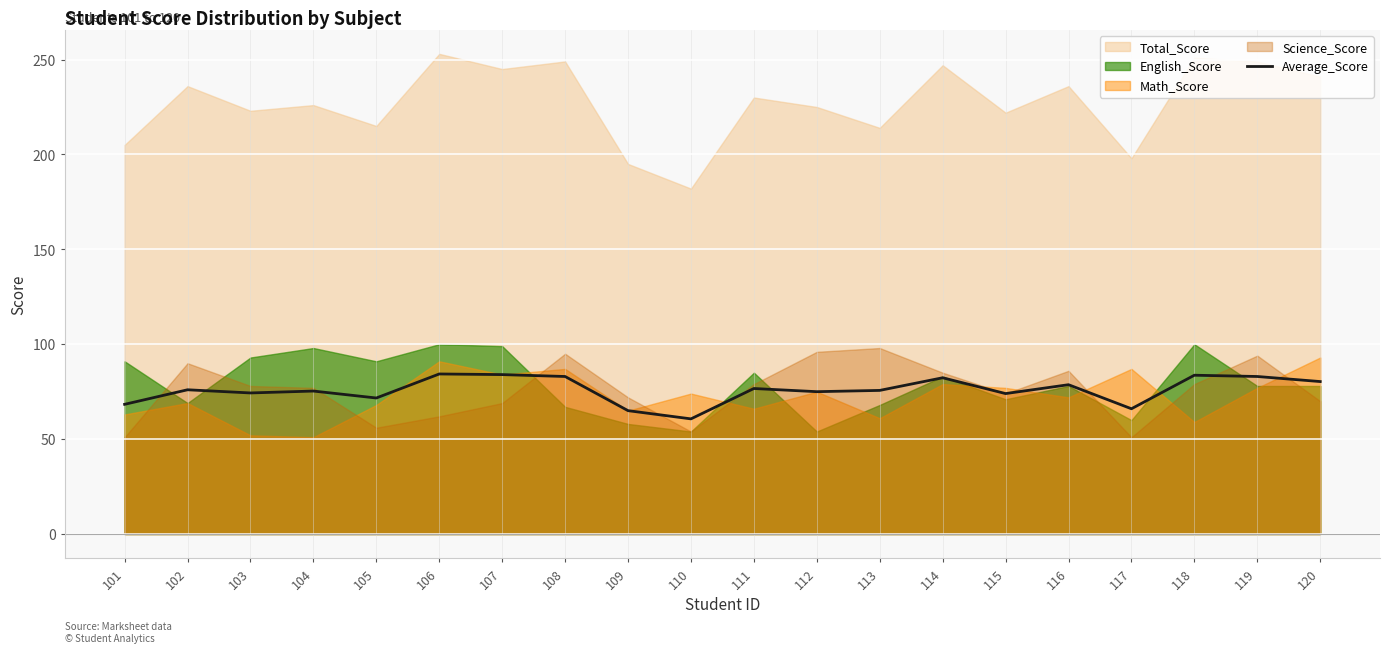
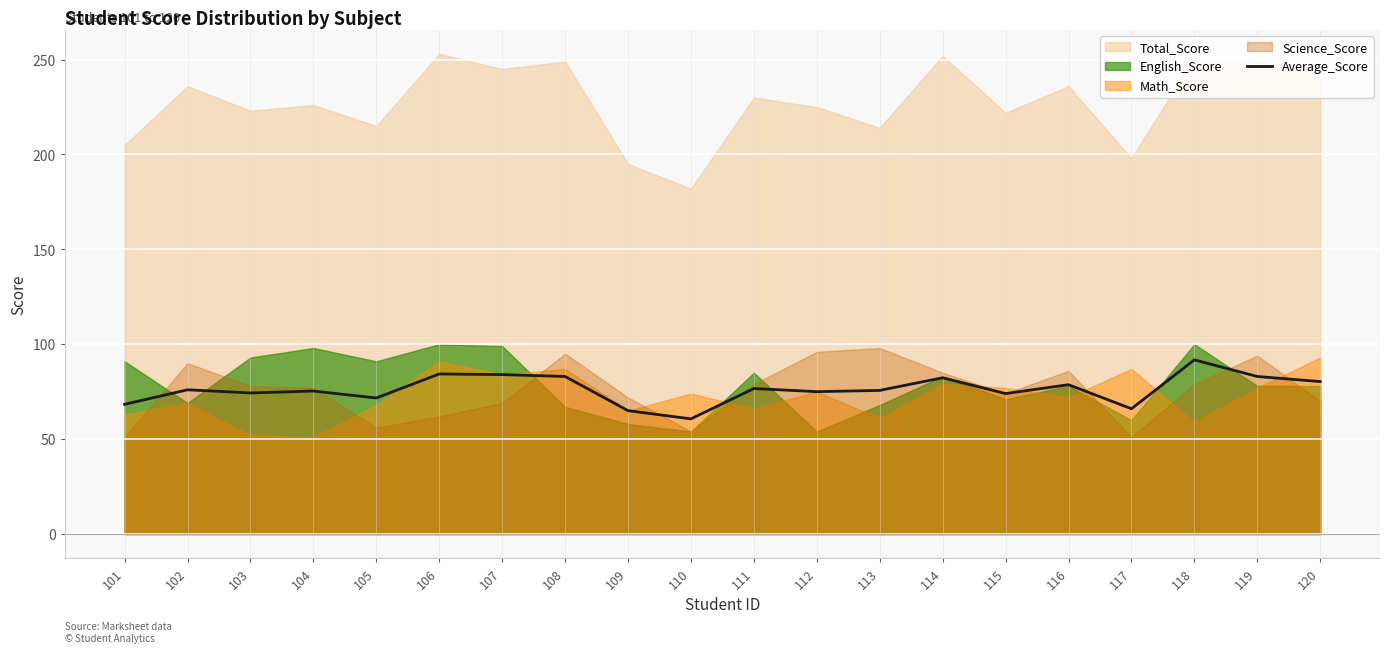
  {
    "Average_Score": {
      "101": 68,
      "102": 76,
      "103": 74,
      "104": 75,
      "105": 72,
      "106": 84,
      "108": 83,
      "110": 61,
      "111": 77,
      "113": 76,
      "117": 66,
-     "118": 84,
+     "118": 92,
      "119": 83,
      "120": 80
    },
    "Total_Score": {
      "101": 205,
      "102": 236,
      "103": 223,
      "104": 226,
      "105": 215,
      "106": 253,
      "107": 245,
      "108": 249,
      "109": 195,
      "110": 182,
      "111": 230,
      "112": 225,
      "113": 214,
-     "114": 247,
+     "114": 252,
      "115": 222,
      "116": 236,
      "117": 198
    },
    "English_Score": {
      "101": 91,
      "103": 93,
      "104": 98,
      "105": 91,
      "106": 100,
      "107": 99,
      "108": 67,
      "109": 58,
      "111": 85,
      "112": 54,
      "113": 68,
      "115": 71,
      "117": 60,
      "118": 100,
      "120": 78
    },
    "Math_Score": {
      "101": 63,
      "103": 52,
      "104": 51,
      "105": 68,
      "106": 91,
      "108": 87,
      "110": 74,
      "111": 66,
      "113": 61,
      "114": 79,
      "115": 77,
      "116": 72,
      "117": 87,
      "118": 59,
      "120": 93
    },
    "Science_Score": {
      "101": 51,
      "102": 90,
      "103": 78,
      "104": 77,
      "105": 56,
      "106": 62,
      "107": 69,
      "108": 95,
      "109": 72,
      "111": 79,
      "112": 96,
      "113": 98,
      "114": 85,
      "116": 86,
      "117": 51,
      "118": 79,
      "119": 94,
      "120": 70
    }
  }
